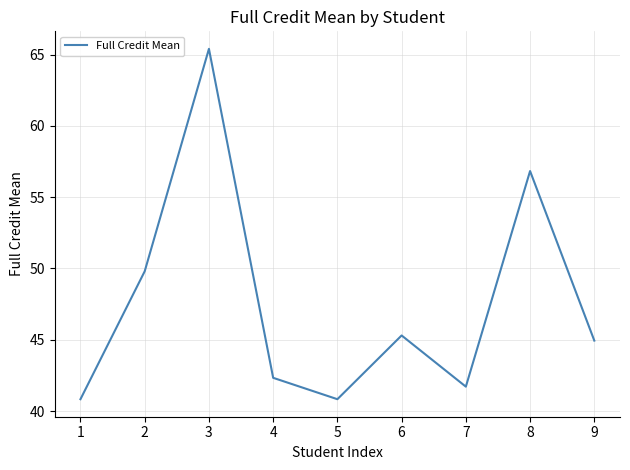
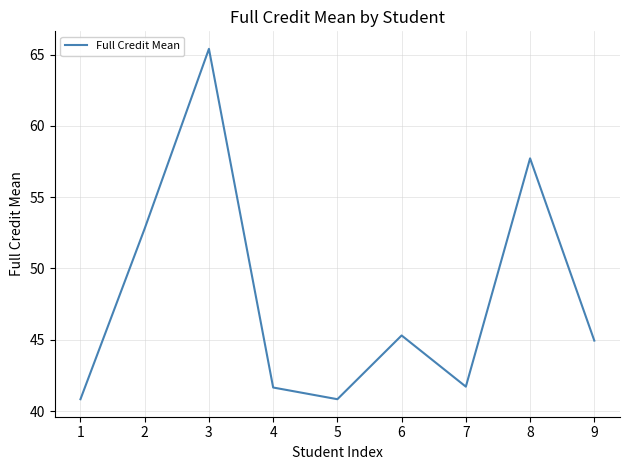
  {
    "1": 40.8,
-   "2": 49.8,
+   "2": 52.8,
    "3": 65.4,
-   "4": 42.3,
+   "4": 41.7,
    "5": 40.8,
    "6": 45.3,
    "7": 41.7,
-   "8": 56.8,
+   "8": 57.7,
    "9": 44.9
  }
